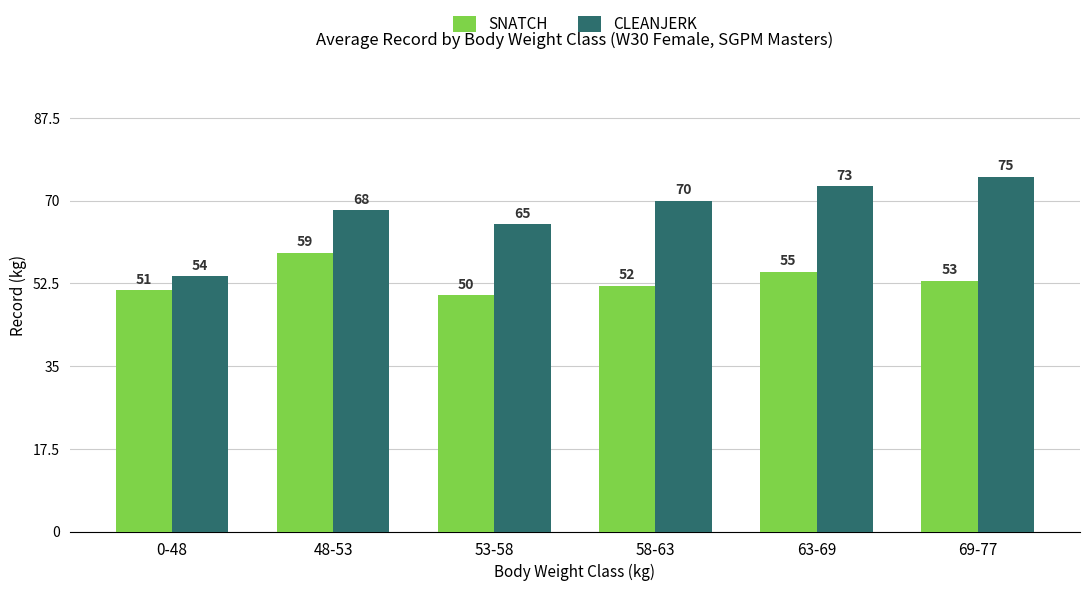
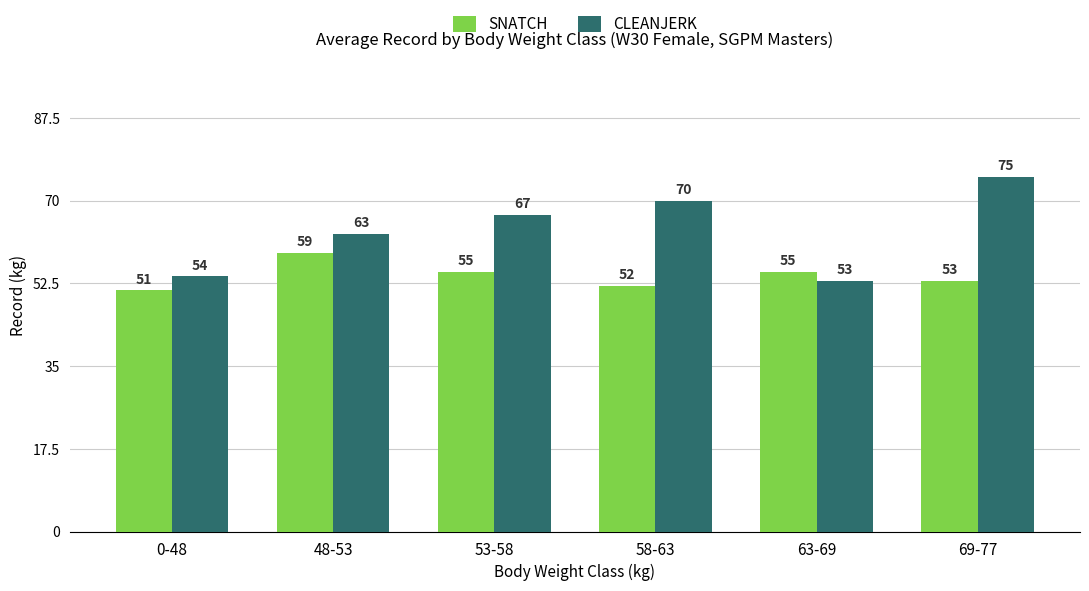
  {
    "SNATCH": {
      "0-48": 51,
      "48-53": 59,
-     "53-58": 50,
+     "53-58": 55,
      "58-63": 52,
      "63-69": 55,
      "69-77": 53
    },
    "CLEANJERK": {
      "0-48": 54,
-     "48-53": 68,
-     "53-58": 65,
+     "48-53": 63,
+     "53-58": 67,
      "58-63": 70,
-     "63-69": 73,
+     "63-69": 53,
      "69-77": 75
    }
  }
